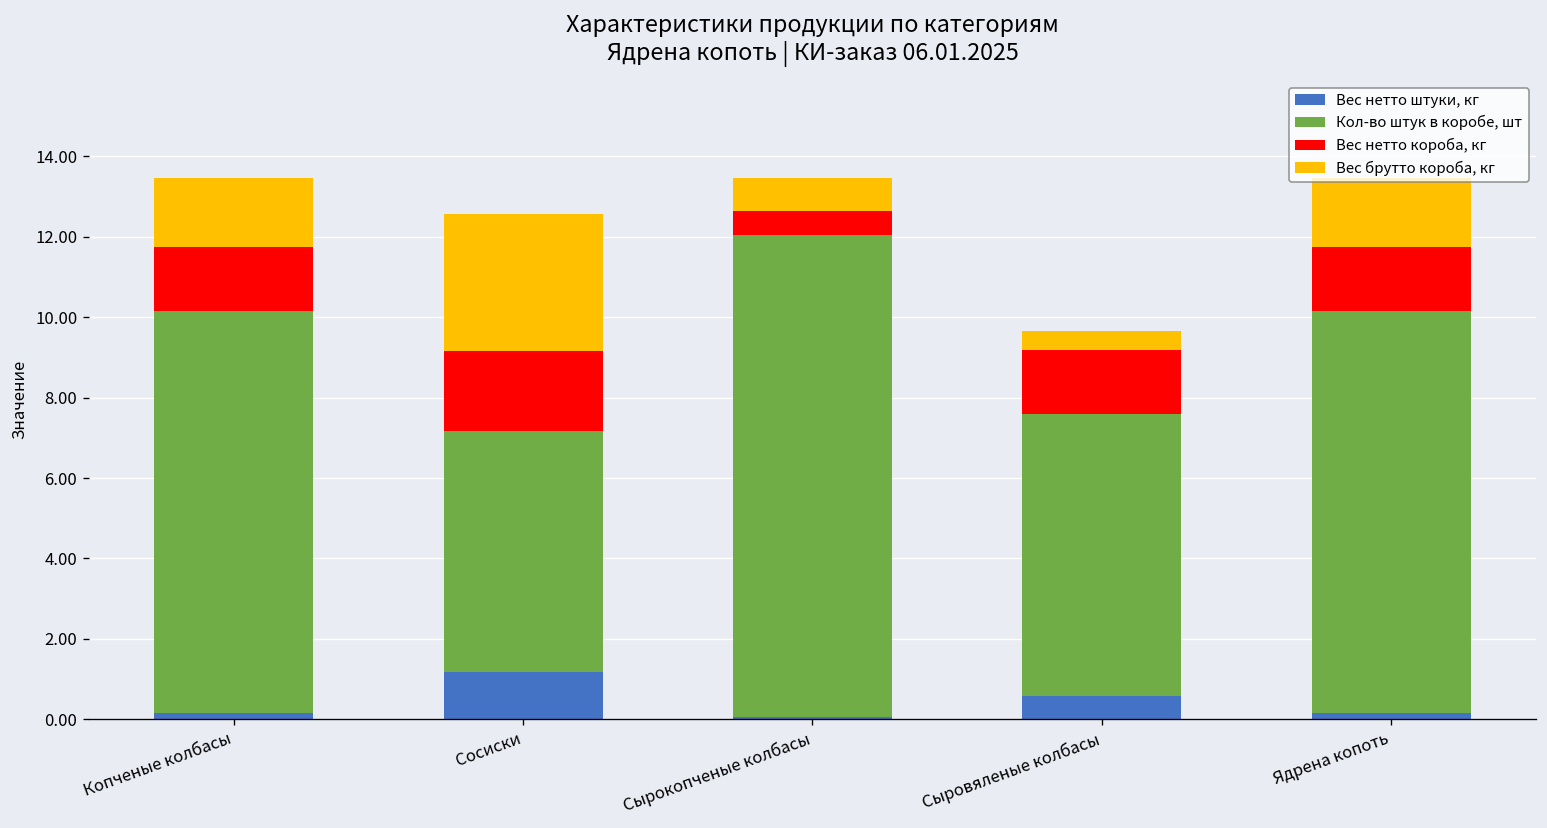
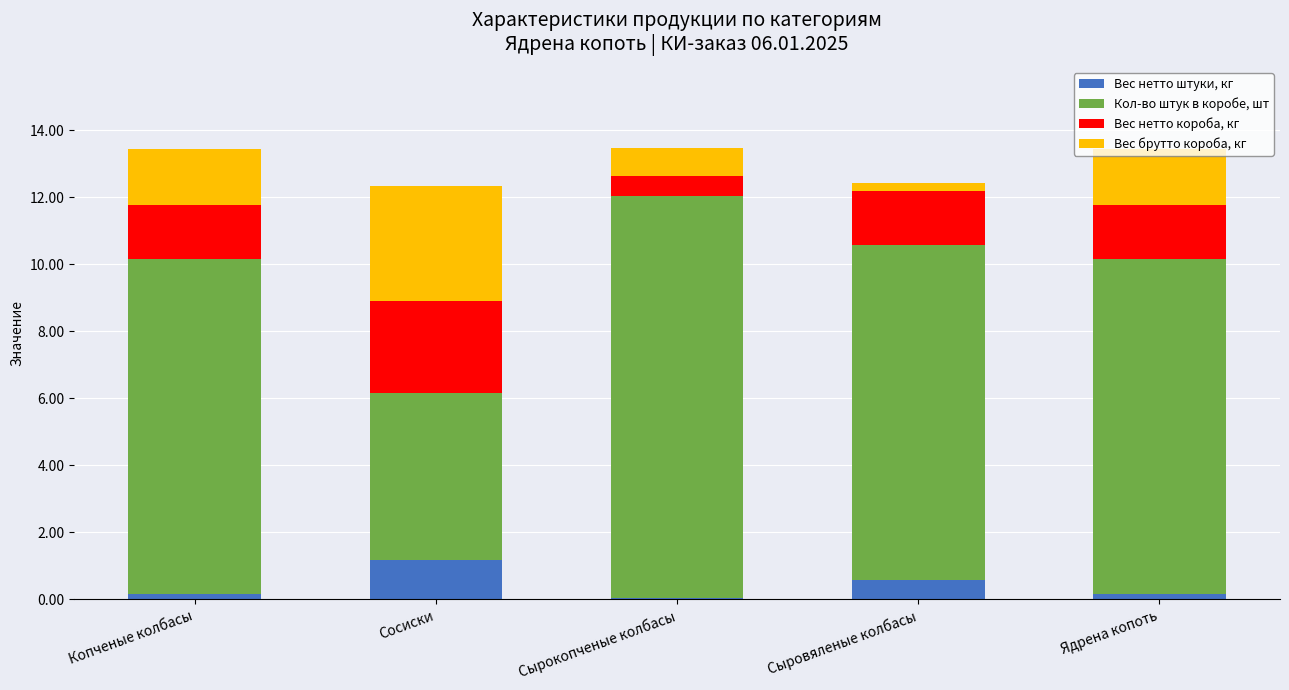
  {
    "Вес нетто штуки, кг": {
      "Копченые колбасы": 0.2,
      "Сосиски": 1.2,
      "Сыровяленые колбасы": 0.6,
      "Ядрена копоть": 0.2
    },
    "Кол-во штук в коробе, шт": {
      "Копченые колбасы": 10,
-     "Сосиски": 6,
+     "Сосиски": 5,
      "Сырокопченые колбасы": 12,
-     "Сыровяленые колбасы": 7,
+     "Сыровяленые колбасы": 10,
      "Ядрена копоть": 10
    },
    "Вес нетто короба, кг": {
      "Копченые колбасы": 1.6,
-     "Сосиски": 2.0,
+     "Сосиски": 2.7,
      "Сырокопченые колбасы": 0.6,
      "Сыровяленые колбасы": 1.6,
      "Ядрена копоть": 1.6
    },
    "Вес брутто короба, кг": {
      "Копченые колбасы": 1.7,
      "Сосиски": 3.4,
      "Сырокопченые колбасы": 0.8,
-     "Сыровяленые колбасы": 0.5
+     "Сыровяленые колбасы": 0.2
    }
  }
